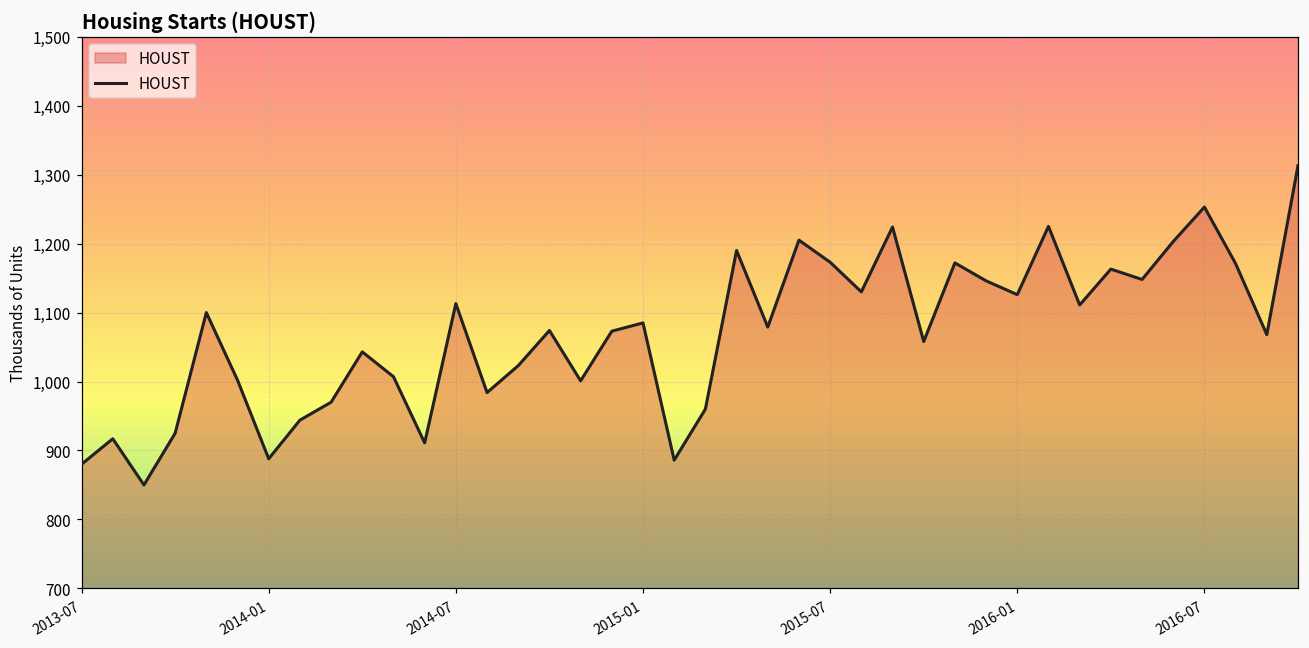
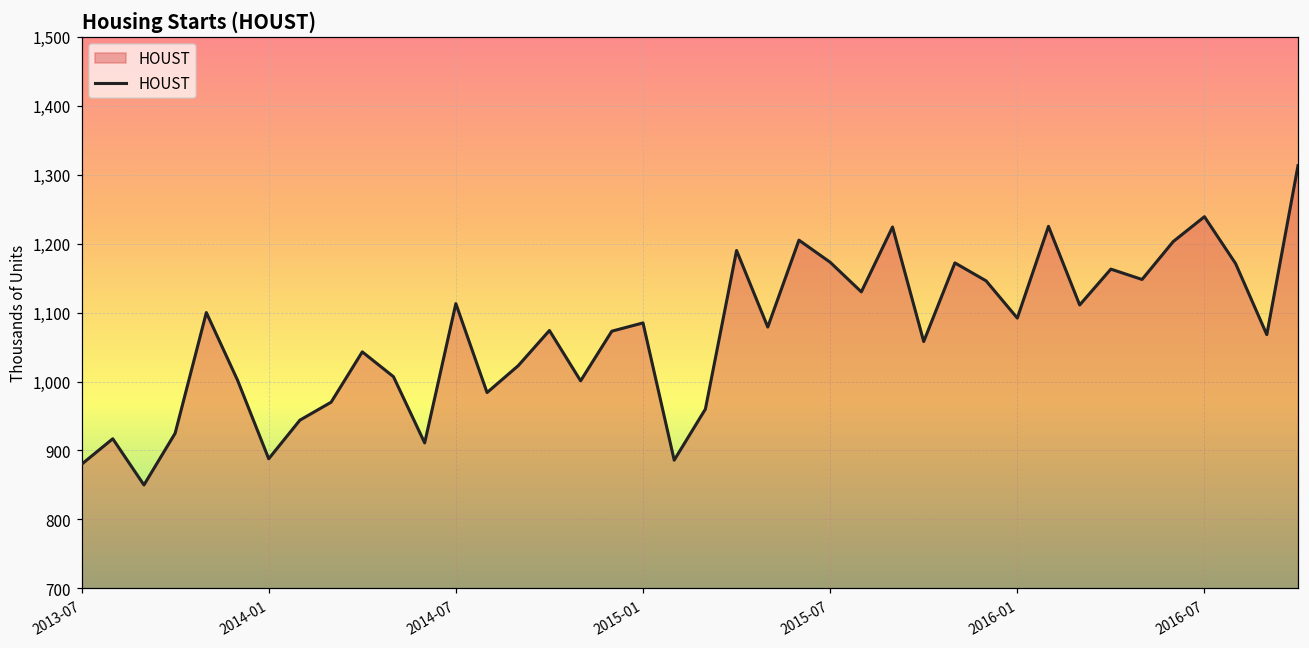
  {
    "2013-07": "880",
    "2014-01": "890",
    "2014-07": "1,110",
    "2015-01": "1,090",
    "2015-07": "1,170",
-   "2016-01": "1,130",
-   "2016-07": "1,250"
+   "2016-01": "1,090",
+   "2016-07": "1,240"
  }
